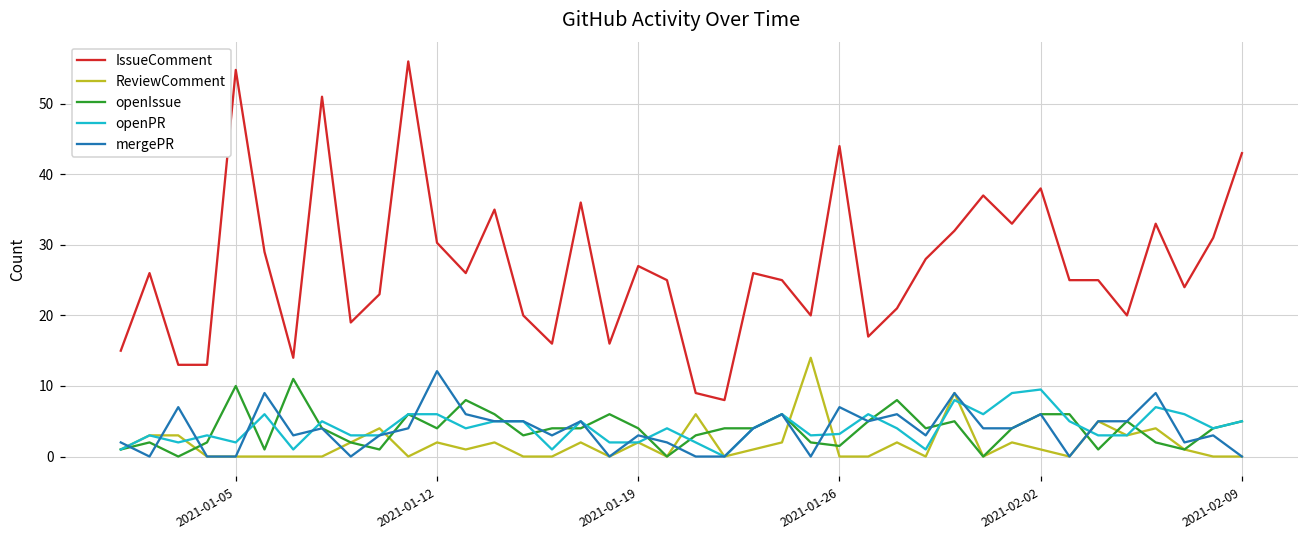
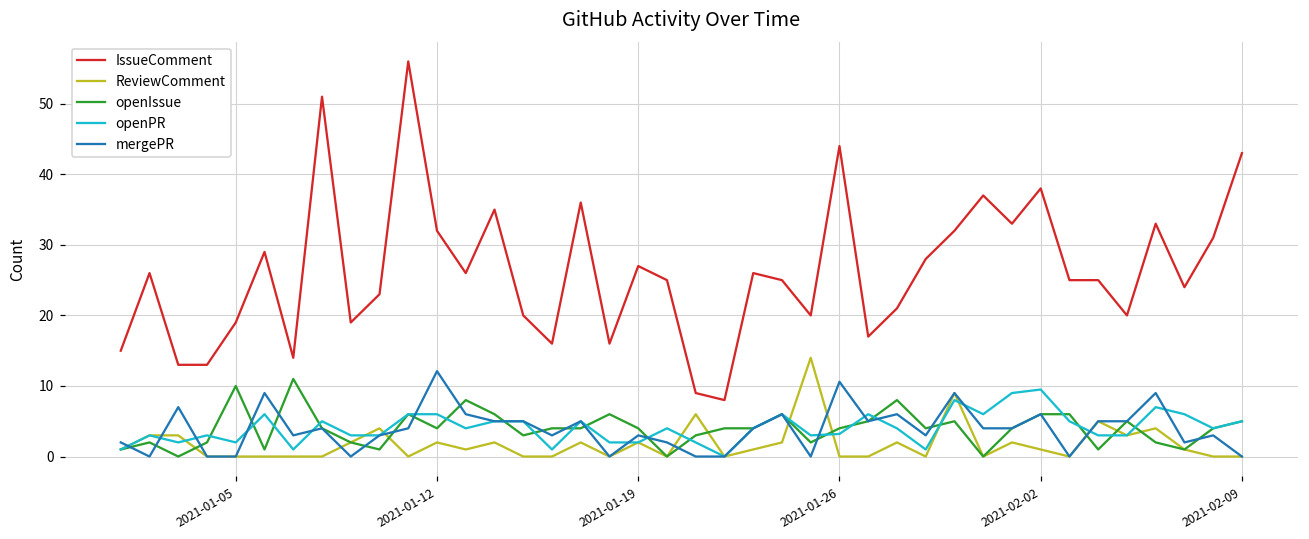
  {
    "IssueComment": {
-     "2021-01-05": 55,
-     "2021-01-12": 30,
+     "2021-01-05": 19,
+     "2021-01-12": 32,
      "2021-01-19": 27,
      "2021-01-26": 44,
      "2021-02-02": 38,
      "2021-02-09": 43
    },
    "ReviewComment": {
      "2021-01-12": 2,
      "2021-01-26": 0,
      "2021-02-02": 1
    },
    "openIssue": {
      "2021-01-05": 10,
      "2021-01-12": 4,
      "2021-01-19": 4,
-     "2021-01-26": 2
+     "2021-01-26": 4
    },
    "openPR": {
      "2021-01-05": 2,
      "2021-01-12": 6,
      "2021-01-26": 3,
      "2021-02-02": 10
    },
    "mergePR": {
      "2021-01-12": 12,
      "2021-01-19": 3,
-     "2021-01-26": 7
+     "2021-01-26": 11
    }
  }
